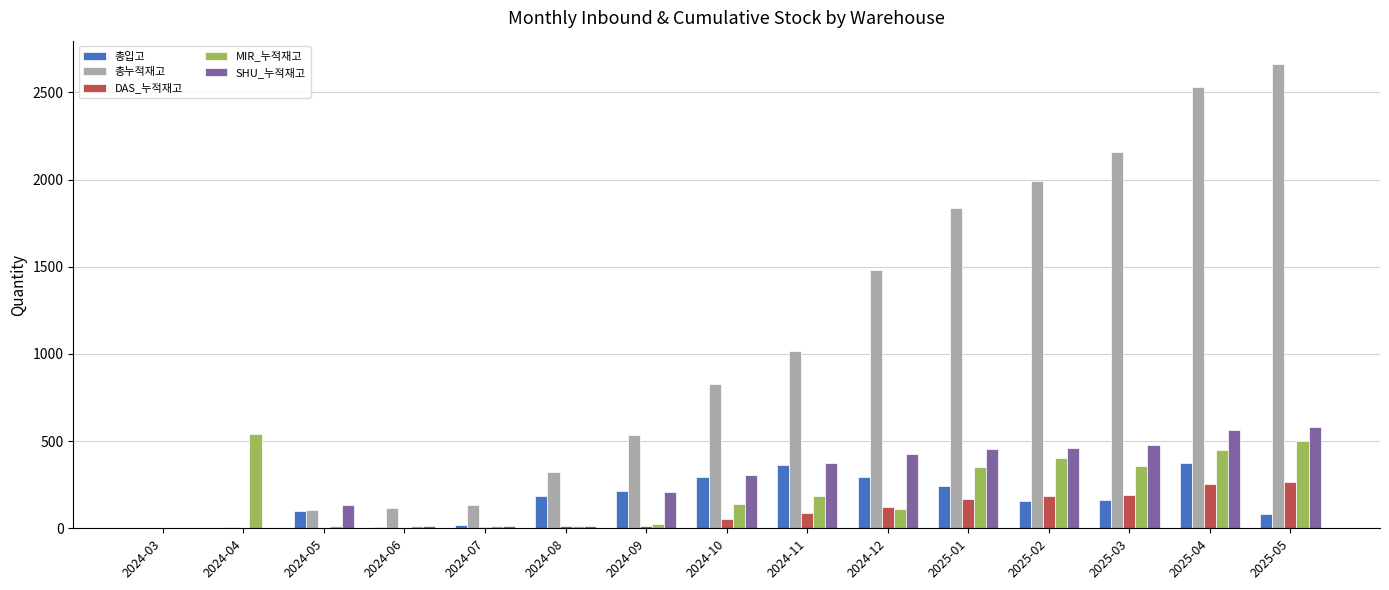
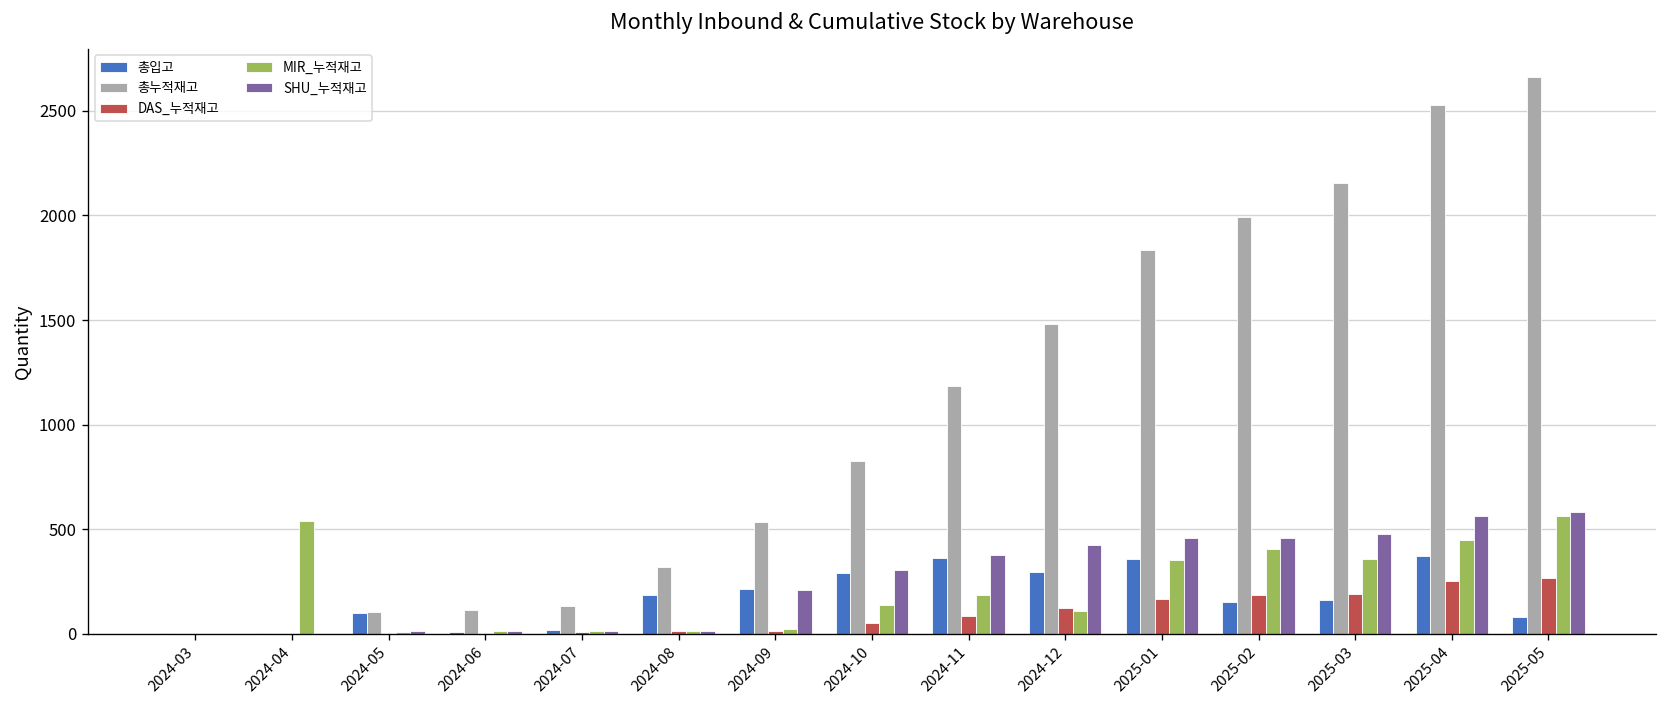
  {
    "총입고": {
      "2024-05": 100,
      "2024-07": 20,
      "2024-08": 190,
      "2024-09": 210,
      "2024-10": 290,
      "2024-11": 360,
      "2024-12": 300,
-     "2025-01": 240,
+     "2025-01": 360,
      "2025-02": 160,
      "2025-03": 160,
      "2025-04": 370,
      "2025-05": 80
    },
    "총누적재고": {
      "2024-05": 110,
      "2024-06": 110,
      "2024-07": 130,
      "2024-08": 320,
      "2024-09": 530,
      "2024-10": 830,
-     "2024-11": 1020,
+     "2024-11": 1190,
      "2024-12": 1480,
      "2025-01": 1840,
      "2025-02": 1990,
      "2025-03": 2160,
      "2025-04": 2530,
      "2025-05": 2660
    },
    "DAS_누적재고": {
      "2024-03": 0,
      "2024-10": 50,
      "2024-11": 90,
      "2024-12": 120,
      "2025-01": 170,
      "2025-02": 190,
      "2025-03": 190,
      "2025-04": 250,
      "2025-05": 270
    },
    "MIR_누적재고": {
      "2024-03": 0,
      "2024-04": 540,
      "2024-06": 20,
      "2024-07": 20,
      "2024-08": 20,
      "2024-09": 30,
      "2024-10": 140,
      "2024-11": 190,
      "2024-12": 110,
      "2025-01": 350,
      "2025-02": 410,
      "2025-03": 360,
      "2025-04": 450,
-     "2025-05": 500
+     "2025-05": 560
    },
    "SHU_누적재고": {
-     "2024-05": 140,
+     "2024-05": 10,
      "2024-06": 20,
      "2024-07": 20,
      "2024-08": 20,
      "2024-09": 210,
      "2024-10": 310,
      "2024-11": 380,
      "2024-12": 430,
      "2025-01": 460,
      "2025-02": 460,
      "2025-03": 480,
      "2025-04": 560,
      "2025-05": 580
    }
  }
